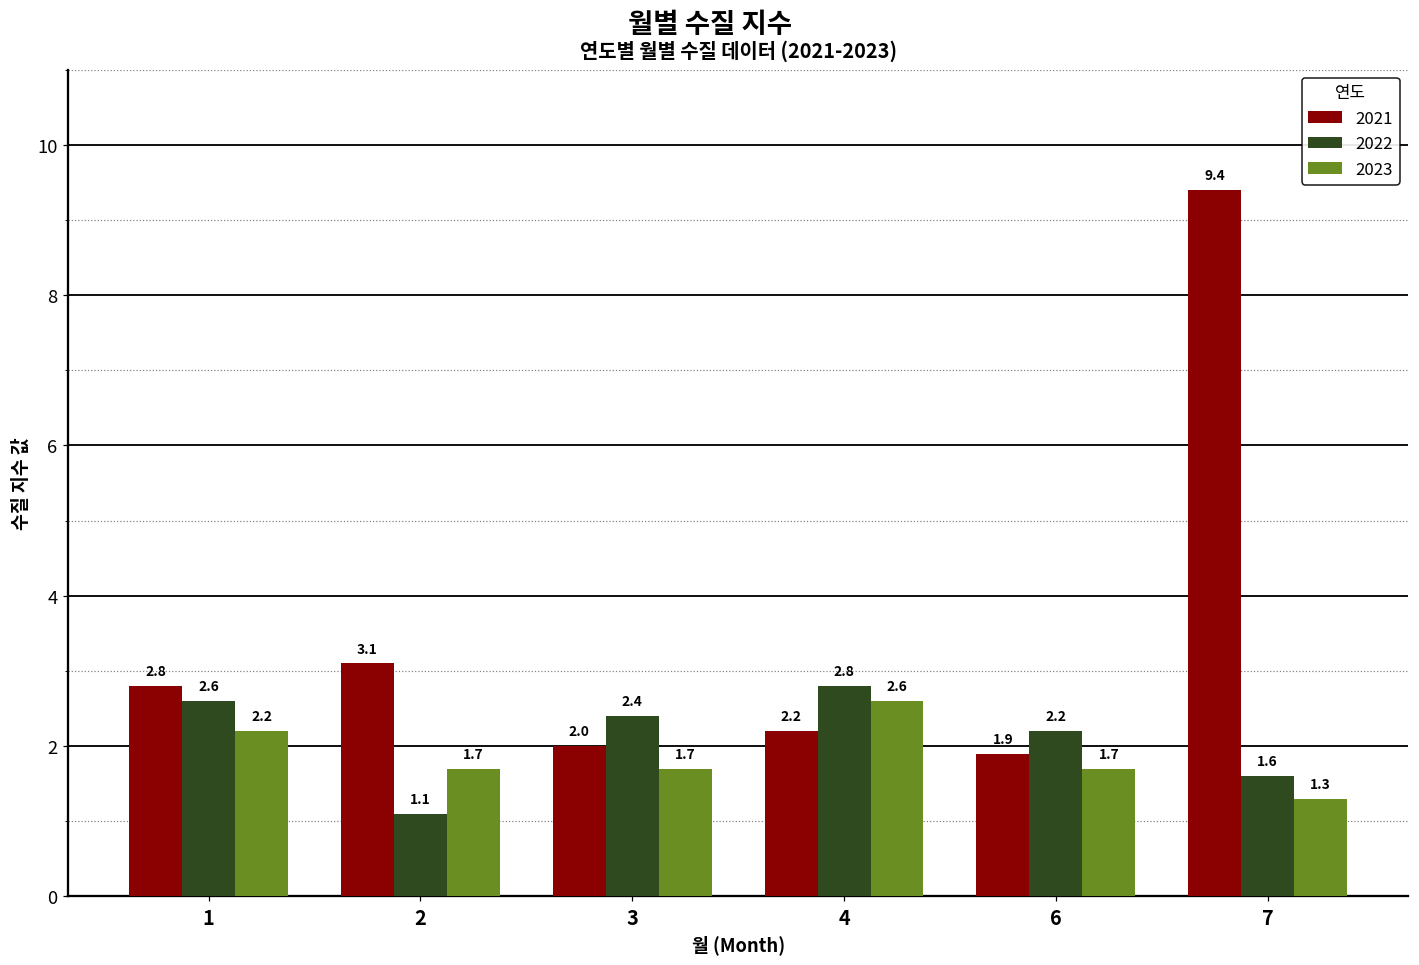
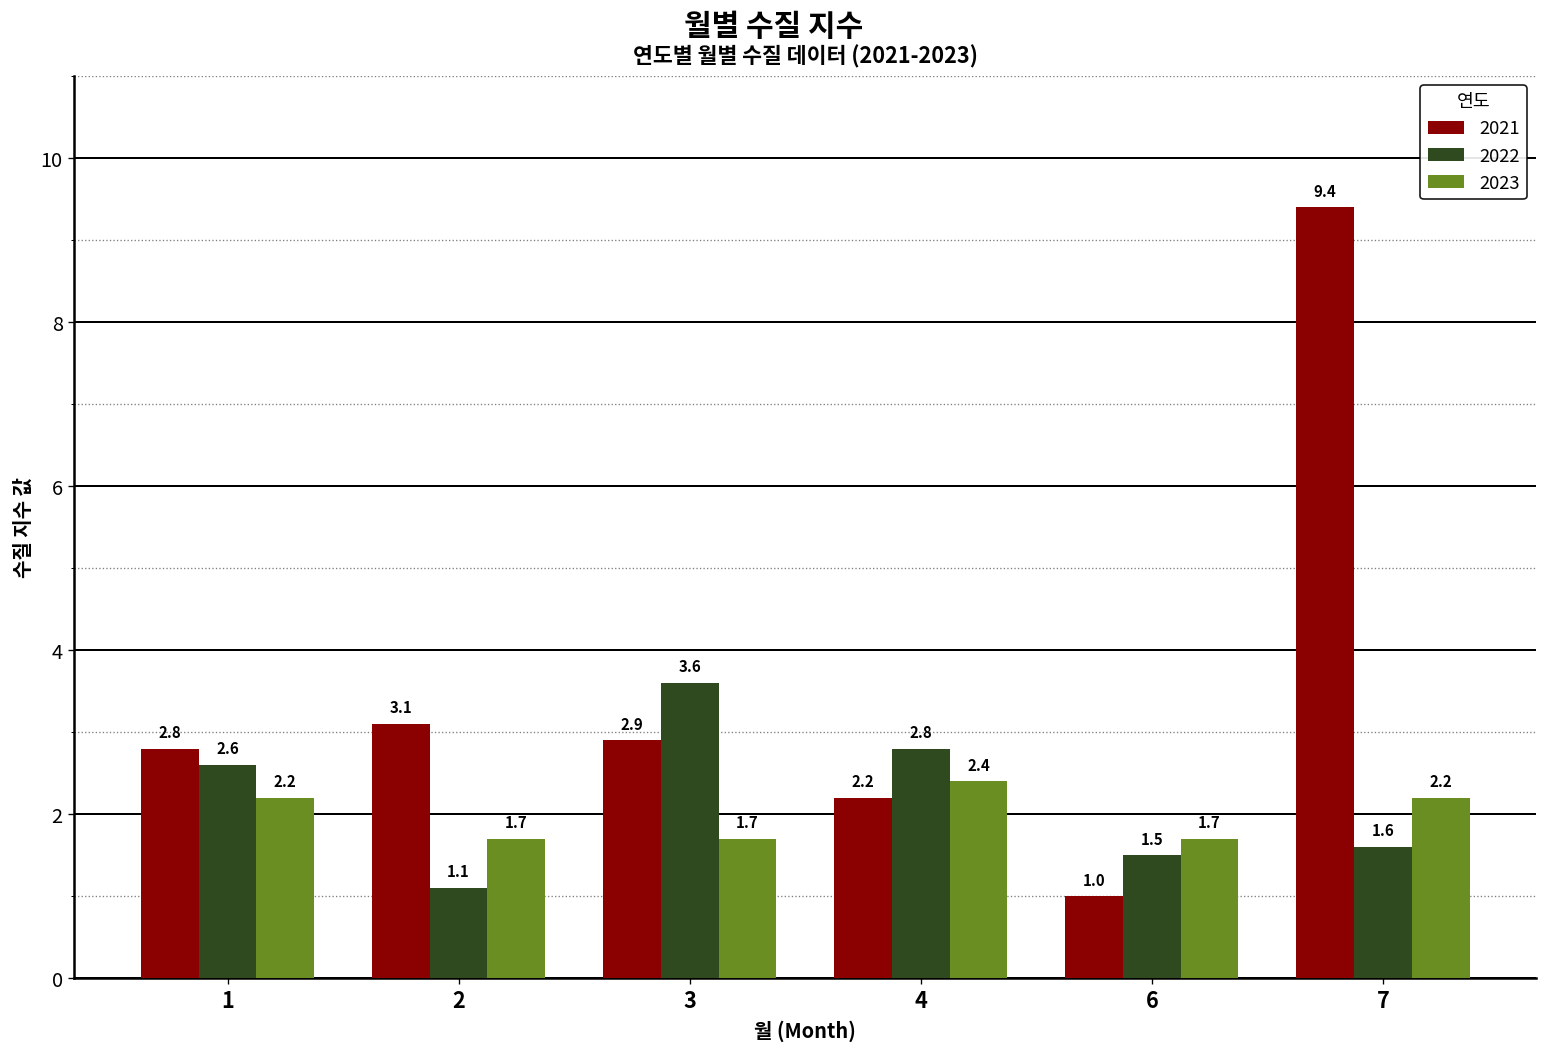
  {
    "2021": {
      "1": 2.8,
      "2": 3.1,
-     "3": 2.0,
+     "3": 2.9,
      "4": 2.2,
-     "6": 1.9,
+     "6": 1.0,
      "7": 9.4
    },
    "2022": {
      "1": 2.6,
      "2": 1.1,
-     "3": 2.4,
+     "3": 3.6,
      "4": 2.8,
-     "6": 2.2,
+     "6": 1.5,
      "7": 1.6
    },
    "2023": {
      "1": 2.2,
      "2": 1.7,
      "3": 1.7,
-     "4": 2.6,
+     "4": 2.4,
      "6": 1.7,
-     "7": 1.3
+     "7": 2.2
    }
  }
